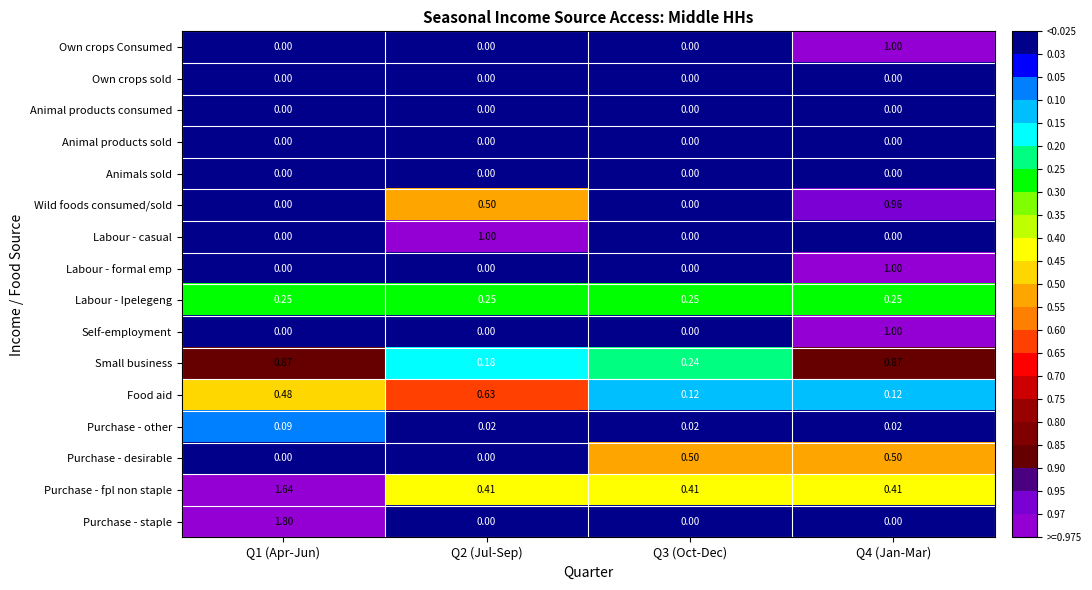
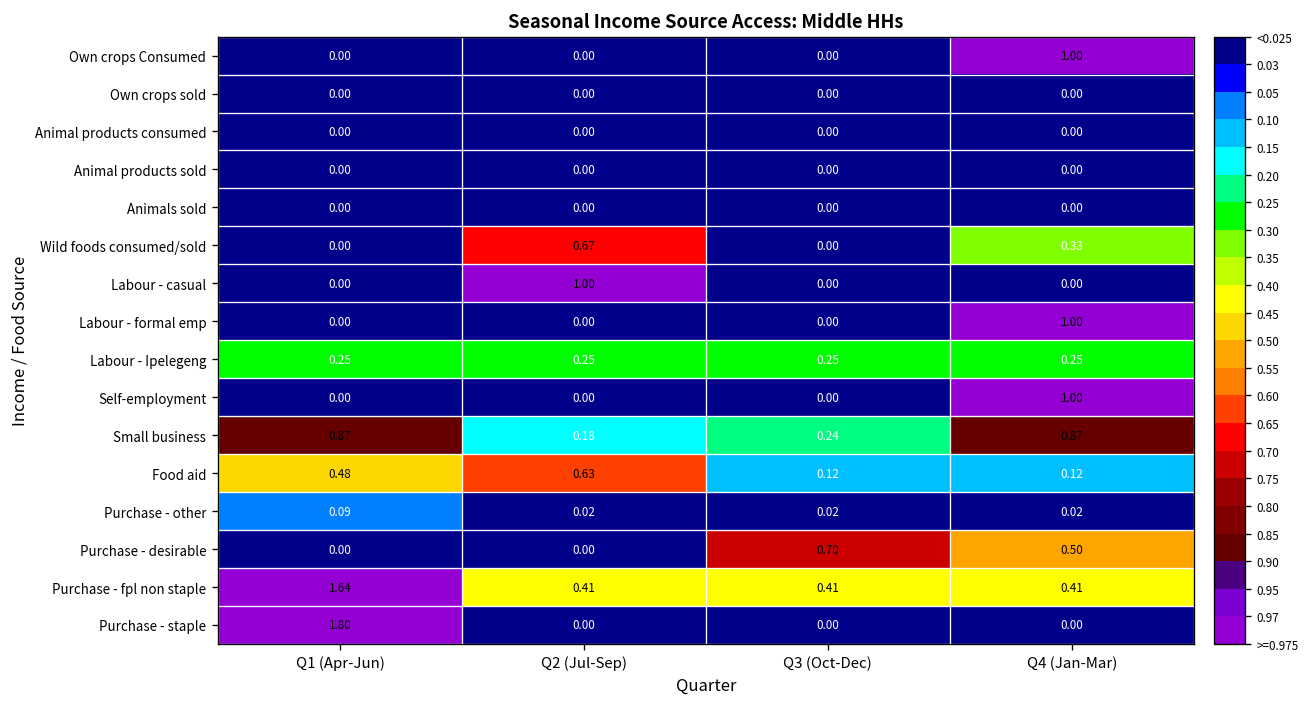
  {
    "Own crops Consumed": {
      "Q1 (Apr-Jun)": 0.00,
      "Q2 (Jul-Sep)": 0.00,
      "Q3 (Oct-Dec)": 0.00,
      "Q4 (Jan-Mar)": 1.00
    },
    "Own crops sold": {
      "Q1 (Apr-Jun)": 0.00,
      "Q2 (Jul-Sep)": 0.00,
      "Q3 (Oct-Dec)": 0.00,
      "Q4 (Jan-Mar)": 0.00
    },
    "Animal products consumed": {
      "Q1 (Apr-Jun)": 0.00,
      "Q2 (Jul-Sep)": 0.00,
      "Q3 (Oct-Dec)": 0.00,
      "Q4 (Jan-Mar)": 0.00
    },
    "Animal products sold": {
      "Q1 (Apr-Jun)": 0.00,
      "Q2 (Jul-Sep)": 0.00,
      "Q3 (Oct-Dec)": 0.00,
      "Q4 (Jan-Mar)": 0.00
    },
    "Animals sold": {
      "Q1 (Apr-Jun)": 0.00,
      "Q2 (Jul-Sep)": 0.00,
      "Q3 (Oct-Dec)": 0.00,
      "Q4 (Jan-Mar)": 0.00
    },
    "Wild foods consumed/sold": {
      "Q1 (Apr-Jun)": 0.00,
-     "Q2 (Jul-Sep)": 0.50,
+     "Q2 (Jul-Sep)": 0.67,
      "Q3 (Oct-Dec)": 0.00,
-     "Q4 (Jan-Mar)": 0.96
+     "Q4 (Jan-Mar)": 0.33
    },
    "Labour - casual": {
      "Q1 (Apr-Jun)": 0.00,
      "Q2 (Jul-Sep)": 1.00,
      "Q3 (Oct-Dec)": 0.00,
      "Q4 (Jan-Mar)": 0.00
    },
    "Labour - formal emp": {
      "Q1 (Apr-Jun)": 0.00,
      "Q2 (Jul-Sep)": 0.00,
      "Q3 (Oct-Dec)": 0.00,
      "Q4 (Jan-Mar)": 1.00
    },
    "Labour - Ipelegeng": {
      "Q1 (Apr-Jun)": 0.25,
      "Q2 (Jul-Sep)": 0.25,
      "Q3 (Oct-Dec)": 0.25,
      "Q4 (Jan-Mar)": 0.25
    },
    "Self-employment": {
      "Q1 (Apr-Jun)": 0.00,
      "Q2 (Jul-Sep)": 0.00,
      "Q3 (Oct-Dec)": 0.00,
      "Q4 (Jan-Mar)": 1.00
    },
    "Small business": {
      "Q1 (Apr-Jun)": 0.87,
      "Q2 (Jul-Sep)": 0.18,
      "Q3 (Oct-Dec)": 0.24,
      "Q4 (Jan-Mar)": 0.87
    },
    "Food aid": {
      "Q1 (Apr-Jun)": 0.48,
      "Q2 (Jul-Sep)": 0.63,
      "Q3 (Oct-Dec)": 0.12,
      "Q4 (Jan-Mar)": 0.12
    },
    "Purchase - other": {
      "Q1 (Apr-Jun)": 0.09,
      "Q2 (Jul-Sep)": 0.02,
      "Q3 (Oct-Dec)": 0.02,
      "Q4 (Jan-Mar)": 0.02
    },
    "Purchase - desirable": {
      "Q1 (Apr-Jun)": 0.00,
      "Q2 (Jul-Sep)": 0.00,
-     "Q3 (Oct-Dec)": 0.50,
+     "Q3 (Oct-Dec)": 0.70,
      "Q4 (Jan-Mar)": 0.50
    },
    "Purchase - fpl non staple": {
      "Q1 (Apr-Jun)": 1.64,
      "Q2 (Jul-Sep)": 0.41,
      "Q3 (Oct-Dec)": 0.41,
      "Q4 (Jan-Mar)": 0.41
    },
    "Purchase - staple": {
      "Q1 (Apr-Jun)": 1.80,
      "Q2 (Jul-Sep)": 0.00,
      "Q3 (Oct-Dec)": 0.00,
      "Q4 (Jan-Mar)": 0.00
    }
  }
